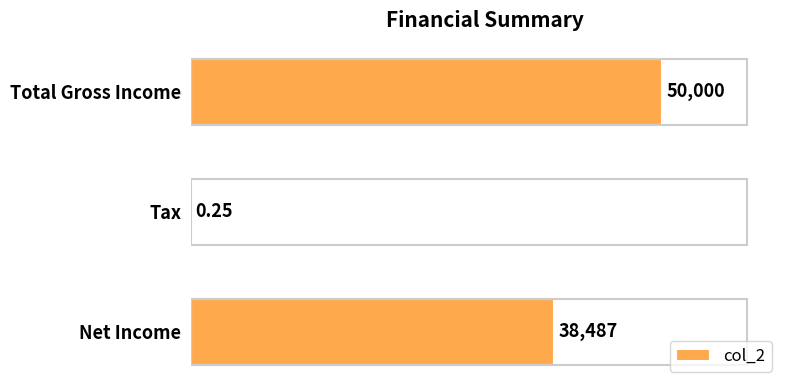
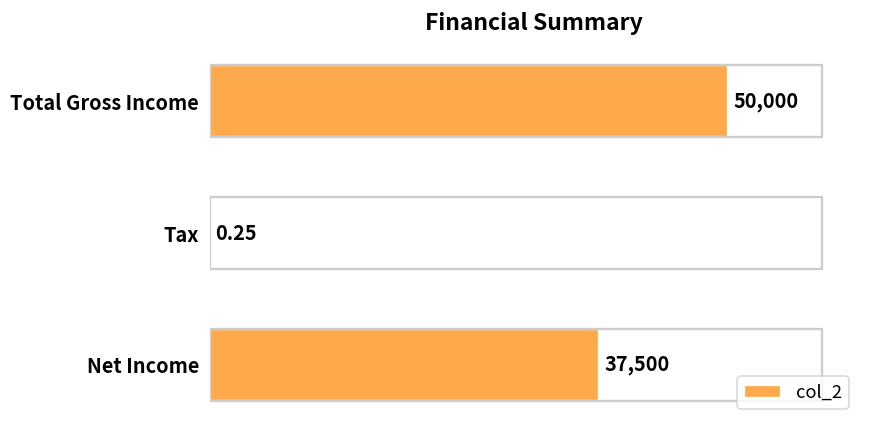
  {
    "Total Gross Income": "50,000",
    "Tax": "0.25",
-   "Net Income": "38,487"
+   "Net Income": "37,500"
  }
